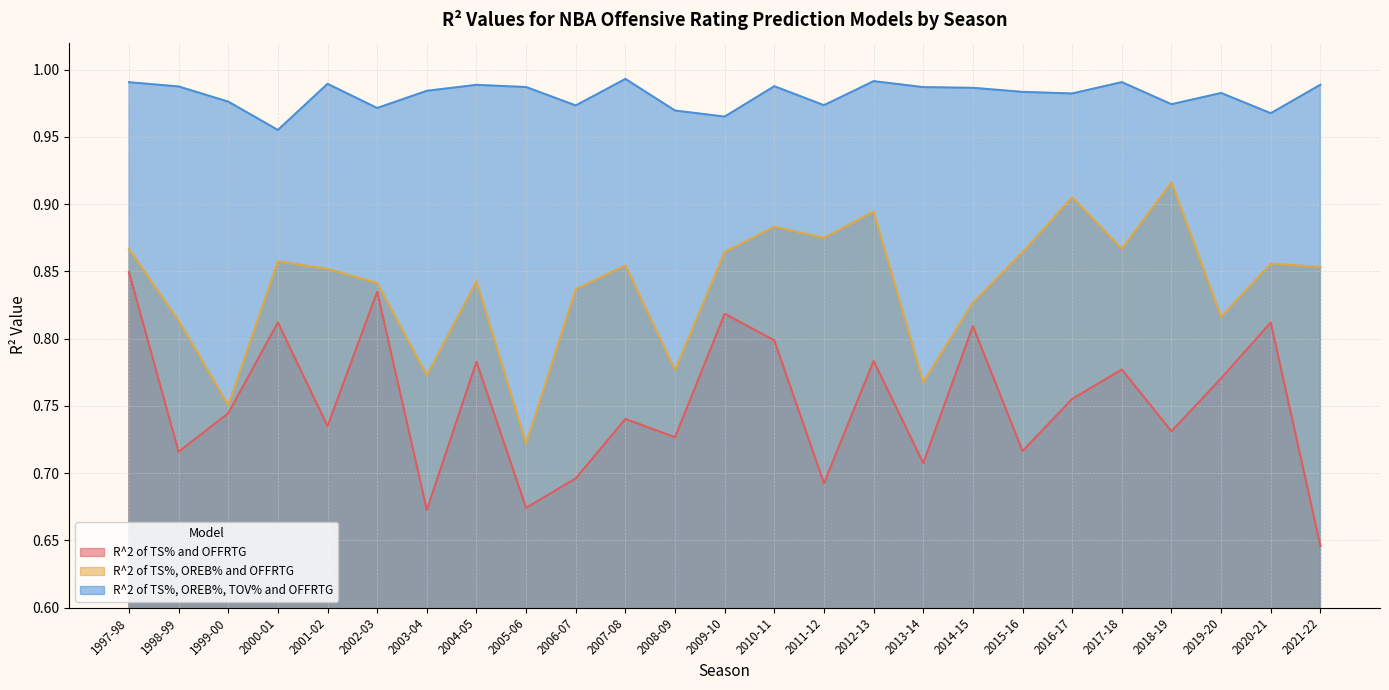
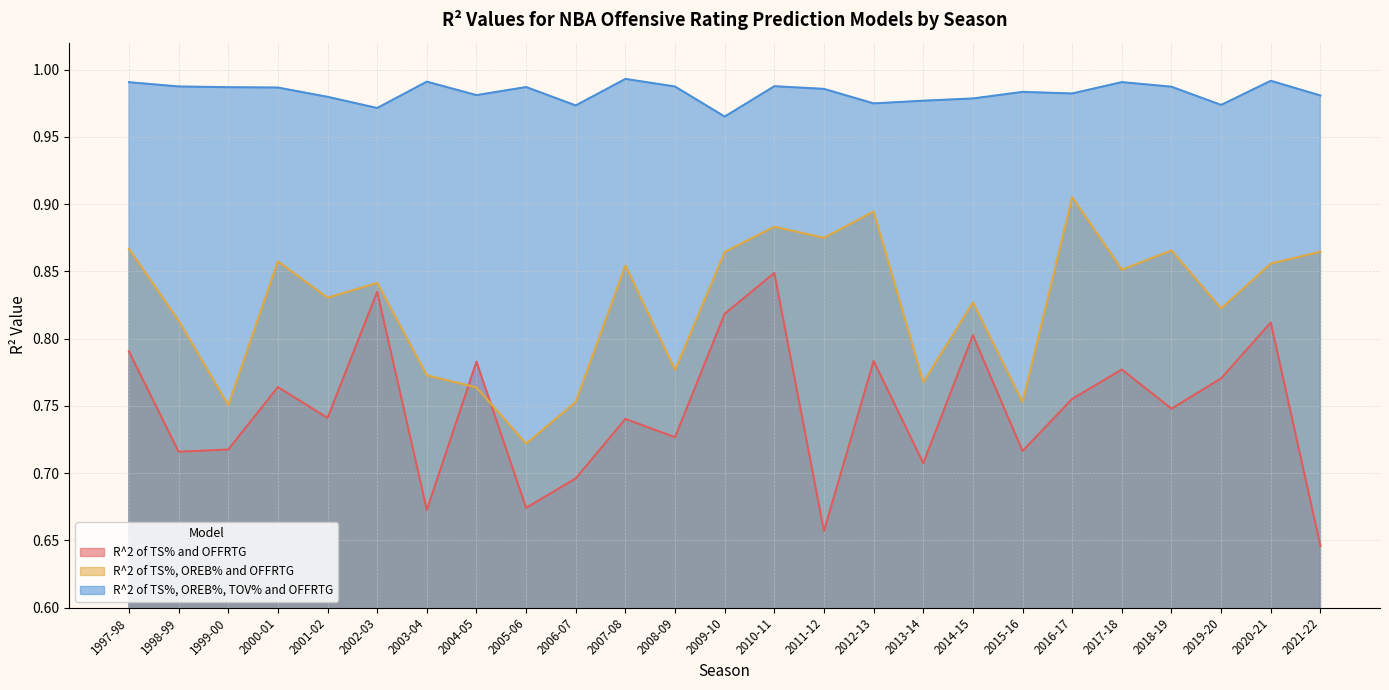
  {
    "R^2 of TS% and OFFRTG": {
-     "1997-98": 0.849,
+     "1997-98": 0.790,
      "1998-99": 0.716,
-     "1999-00": 0.744,
-     "2000-01": 0.812,
-     "2001-02": 0.735,
+     "1999-00": 0.717,
+     "2000-01": 0.764,
+     "2001-02": 0.741,
      "2002-03": 0.835,
      "2003-04": 0.673,
      "2004-05": 0.783,
      "2005-06": 0.674,
      "2006-07": 0.696,
      "2007-08": 0.740,
      "2008-09": 0.727,
      "2009-10": 0.818,
-     "2010-11": 0.799,
-     "2011-12": 0.692,
+     "2010-11": 0.849,
+     "2011-12": 0.657,
      "2012-13": 0.783,
      "2013-14": 0.707,
-     "2014-15": 0.809,
+     "2014-15": 0.802,
      "2015-16": 0.716,
      "2016-17": 0.755,
      "2017-18": 0.777,
-     "2018-19": 0.731,
+     "2018-19": 0.748,
      "2019-20": 0.770,
      "2020-21": 0.812,
      "2021-22": 0.646
    },
    "R^2 of TS%, OREB% and OFFRTG": {
      "1997-98": 0.867,
      "1998-99": 0.813,
      "1999-00": 0.750,
      "2000-01": 0.857,
-     "2001-02": 0.852,
+     "2001-02": 0.830,
      "2002-03": 0.841,
      "2003-04": 0.773,
-     "2004-05": 0.843,
+     "2004-05": 0.764,
      "2005-06": 0.722,
-     "2006-07": 0.837,
+     "2006-07": 0.753,
      "2007-08": 0.854,
      "2008-09": 0.777,
      "2009-10": 0.864,
      "2010-11": 0.883,
      "2011-12": 0.875,
      "2012-13": 0.894,
      "2013-14": 0.768,
      "2014-15": 0.827,
-     "2015-16": 0.864,
+     "2015-16": 0.753,
      "2016-17": 0.905,
-     "2017-18": 0.867,
-     "2018-19": 0.916,
-     "2019-20": 0.816,
+     "2017-18": 0.851,
+     "2018-19": 0.866,
+     "2019-20": 0.822,
      "2020-21": 0.856,
-     "2021-22": 0.853
+     "2021-22": 0.865
    },
    "R^2 of TS%, OREB%, TOV% and OFFRTG": {
      "1997-98": 0.991,
      "1998-99": 0.987,
-     "1999-00": 0.976,
-     "2000-01": 0.955,
-     "2001-02": 0.989,
+     "1999-00": 0.987,
+     "2000-01": 0.987,
+     "2001-02": 0.980,
      "2002-03": 0.971,
-     "2003-04": 0.984,
-     "2004-05": 0.989,
+     "2003-04": 0.991,
+     "2004-05": 0.981,
      "2005-06": 0.987,
      "2006-07": 0.973,
      "2007-08": 0.993,
-     "2008-09": 0.970,
+     "2008-09": 0.987,
      "2009-10": 0.965,
      "2010-11": 0.988,
-     "2011-12": 0.973,
-     "2012-13": 0.991,
-     "2013-14": 0.987,
-     "2014-15": 0.986,
+     "2011-12": 0.986,
+     "2012-13": 0.975,
+     "2013-14": 0.977,
+     "2014-15": 0.978,
      "2015-16": 0.983,
      "2016-17": 0.982,
      "2017-18": 0.991,
-     "2018-19": 0.974,
-     "2019-20": 0.983,
-     "2020-21": 0.968,
-     "2021-22": 0.989
+     "2018-19": 0.987,
+     "2019-20": 0.974,
+     "2020-21": 0.992,
+     "2021-22": 0.981
    }
  }
